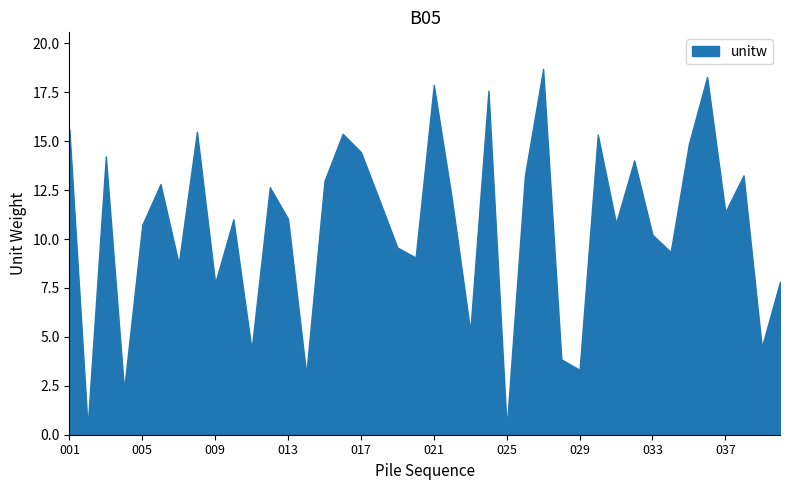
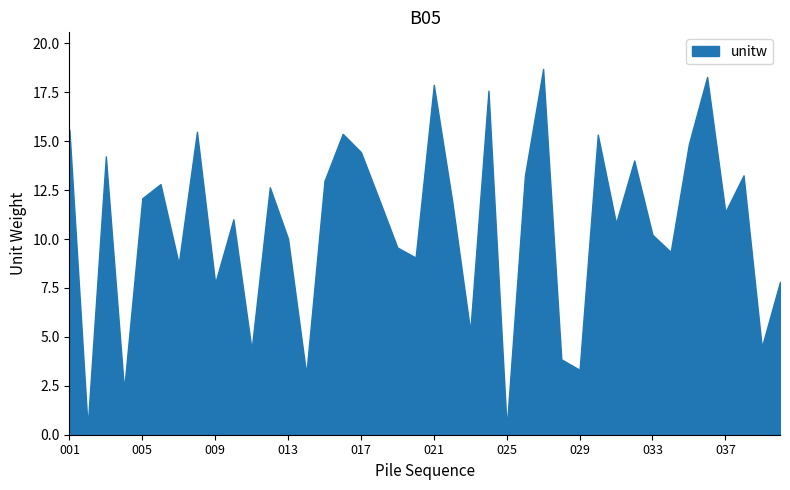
  {
    "001": 15.6,
-   "005": 10.7,
+   "005": 12.1,
    "009": 7.7,
-   "013": 11.0,
+   "013": 10.0,
    "017": 14.4,
    "021": 17.9,
    "025": 0.3,
    "029": 3.3,
    "033": 10.2,
    "037": 11.4
  }
